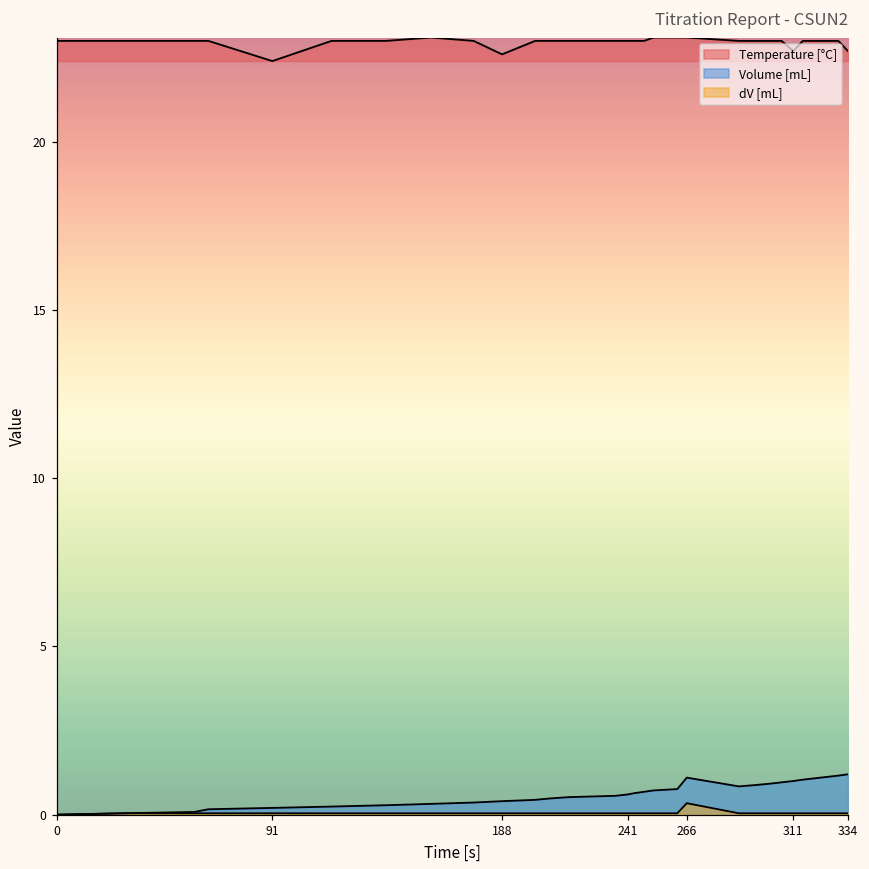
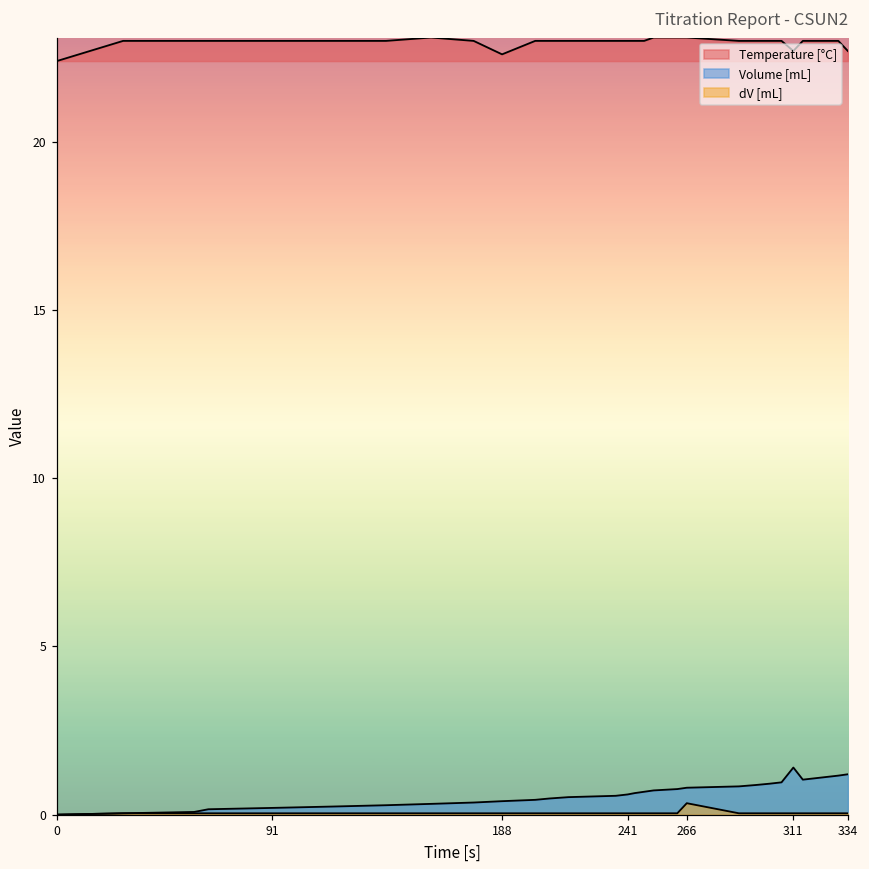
  {
    "Temperature [°C]": {
-     "0": 23.0,
-     "91": 22.4,
+     "0": 22.4,
+     "91": 23.0,
      "188": 22.6,
      "241": 23.0,
      "266": 23.1,
      "334": 22.7
    },
    "Volume [mL]": {
      "91": 0.2,
      "188": 0.4,
      "241": 0.6,
-     "266": 1.1,
-     "311": 1.0,
+     "266": 0.8,
+     "311": 1.4,
      "334": 1.2
    },
    "dV [mL]": {
      "91": 0.0,
      "188": 0.0,
      "241": 0.0,
      "266": 0.3,
      "311": 0.0,
      "334": 0.0
    }
  }
